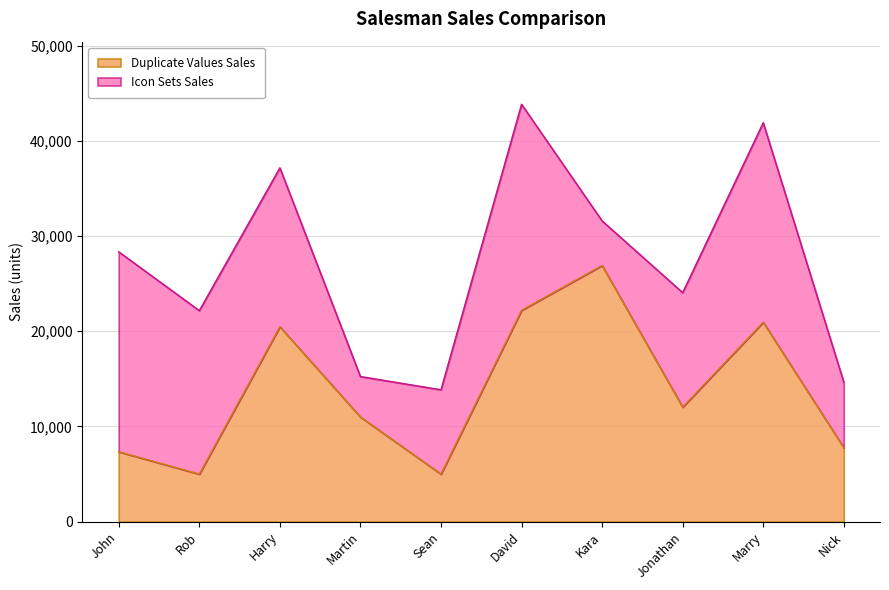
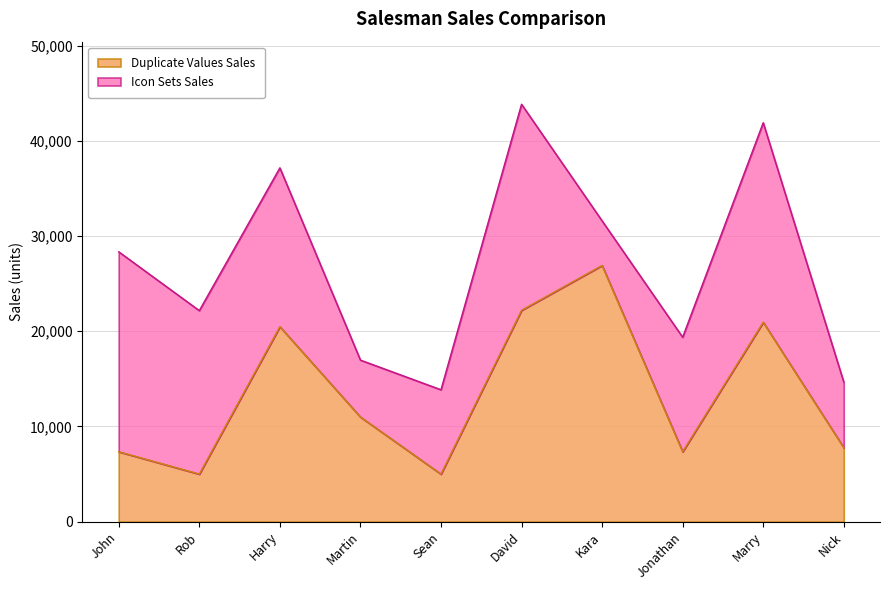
  {
    "Duplicate Values Sales": {
      "John": "7,000",
      "Rob": "5,000",
      "Harry": "20,000",
      "Martin": "11,000",
      "Sean": "5,000",
      "David": "22,000",
      "Kara": "27,000",
-     "Jonathan": "12,000",
+     "Jonathan": "7,000",
      "Marry": "21,000",
      "Nick": "8,000"
    },
    "Icon Sets Sales": {
      "John": "21,000",
      "Rob": "17,000",
      "Harry": "17,000",
-     "Martin": "4,000",
+     "Martin": "6,000",
      "Sean": "9,000",
      "David": "22,000",
      "Kara": "5,000",
      "Jonathan": "12,000",
      "Marry": "21,000",
      "Nick": "7,000"
    }
  }
